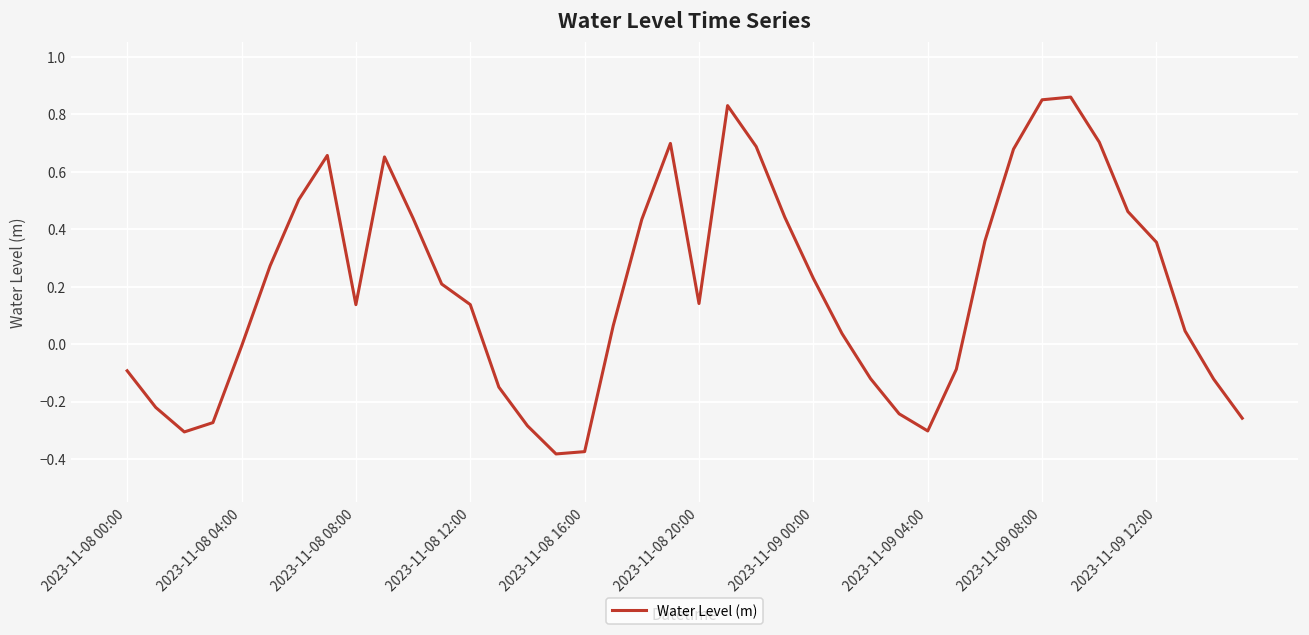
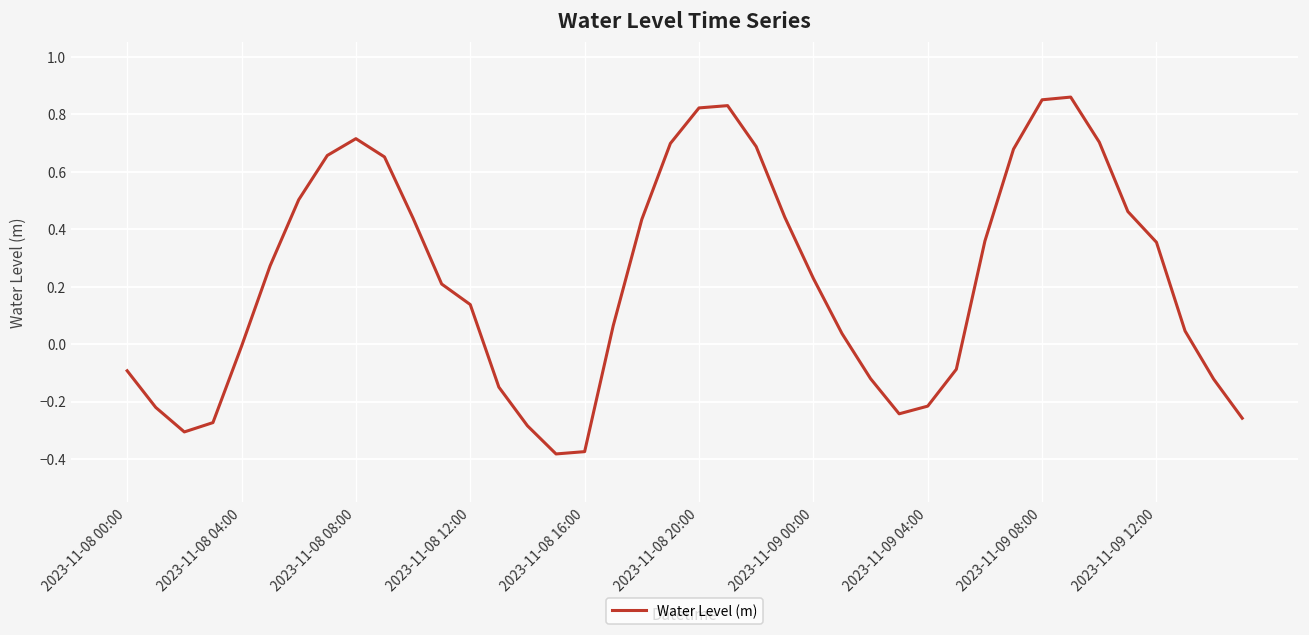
  {
    "2023-11-08 00:00": -0.09,
    "2023-11-08 04:00": -0.01,
-   "2023-11-08 08:00": 0.14,
+   "2023-11-08 08:00": 0.71,
    "2023-11-08 12:00": 0.14,
    "2023-11-08 16:00": -0.37,
-   "2023-11-08 20:00": 0.14,
+   "2023-11-08 20:00": 0.82,
    "2023-11-09 00:00": 0.23,
-   "2023-11-09 04:00": -0.30,
+   "2023-11-09 04:00": -0.22,
    "2023-11-09 08:00": 0.85,
    "2023-11-09 12:00": 0.35
  }
